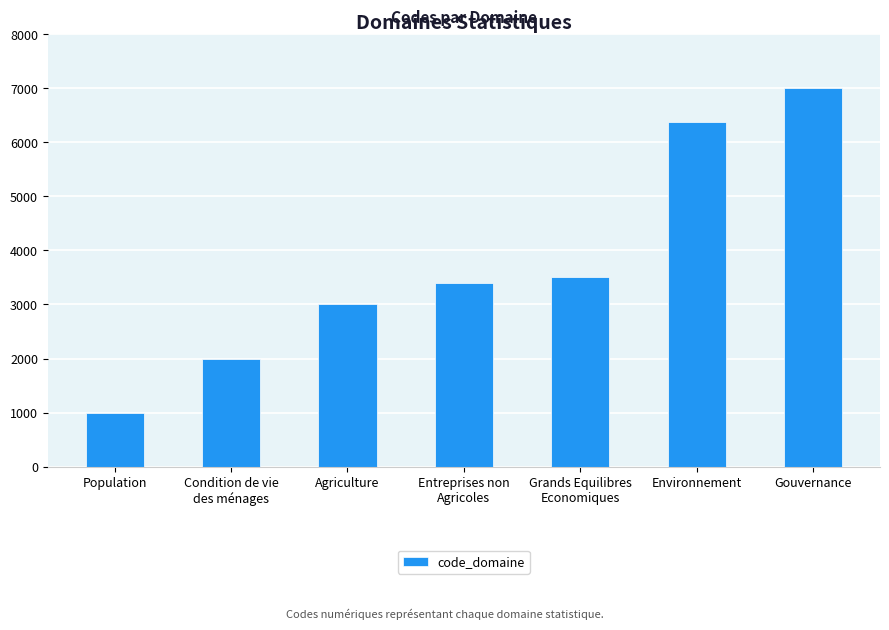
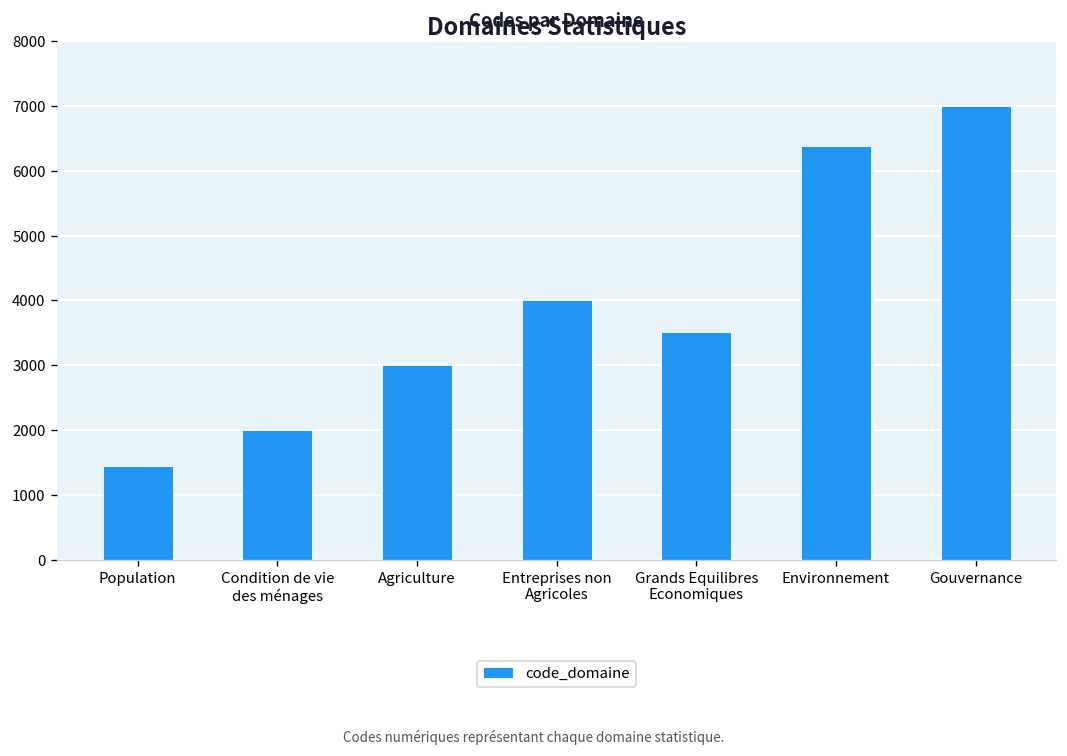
  {
-   "Population": 1000,
+   "Population": 1500,
    "Condition de vie des ménages": 2000,
    "Agriculture": 3000,
-   "Entreprises non Agricoles": 3400,
+   "Entreprises non Agricoles": 4000,
    "Grands Equilibres Economiques": 3500,
    "Environnement": 6400,
    "Gouvernance": 7000
  }
